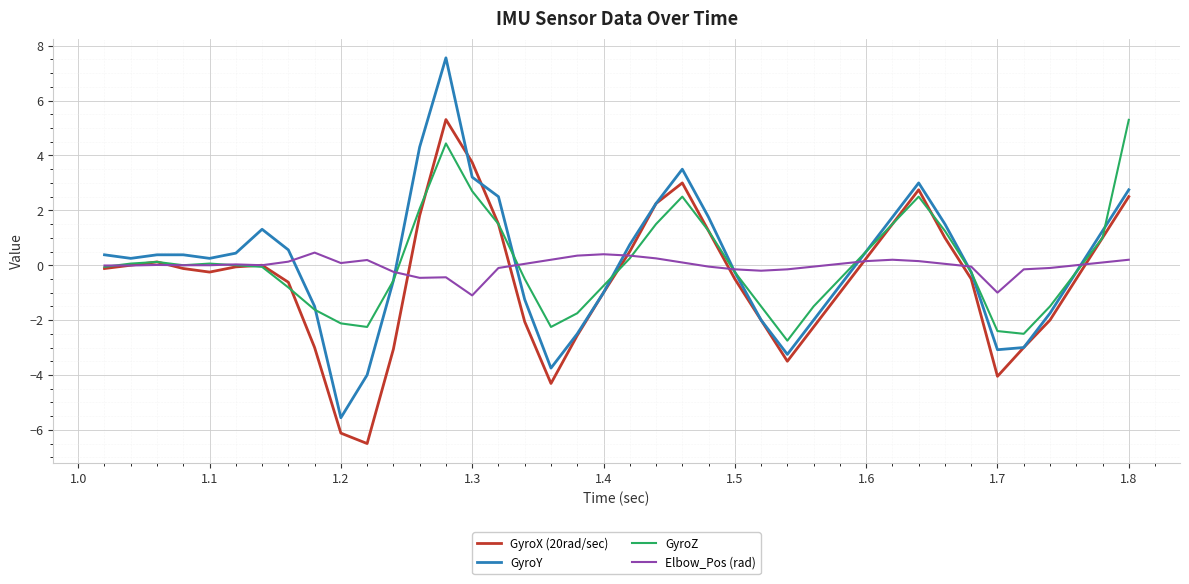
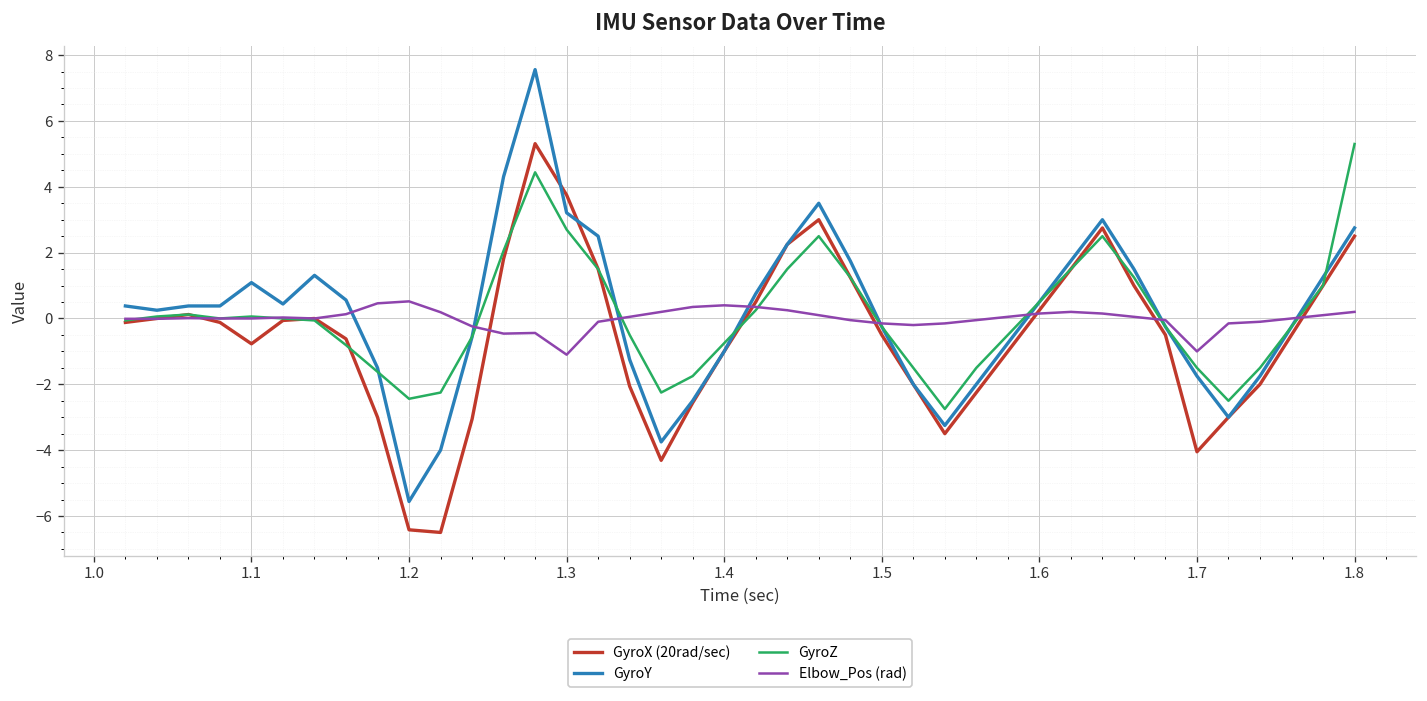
  {
    "GyroX (20rad/sec)": {
-     "1.1": -0.3,
-     "1.2": -6.1,
+     "1.1": -0.8,
+     "1.2": -6.4,
      "1.3": 3.8,
      "1.5": -0.5,
      "1.6": 0.3,
      "1.7": -4.1,
      "1.8": 2.5
    },
    "GyroY": {
-     "1.1": 0.3,
+     "1.1": 1.1,
      "1.2": -5.6,
      "1.3": 3.2,
-     "1.7": -3.1,
+     "1.7": -1.8,
      "1.8": 2.8
    },
    "GyroZ": {
-     "1.2": -2.1,
+     "1.2": -2.4,
      "1.3": 2.7,
      "1.4": -0.8,
-     "1.7": -2.4,
+     "1.7": -1.5,
      "1.8": 5.3
    },
    "Elbow_Pos (rad)": {
-     "1.2": 0.1,
+     "1.2": 0.5,
      "1.3": -1.1,
      "1.4": 0.4,
      "1.5": -0.2,
      "1.6": 0.2,
      "1.7": -1.0,
      "1.8": 0.2
    }
  }
